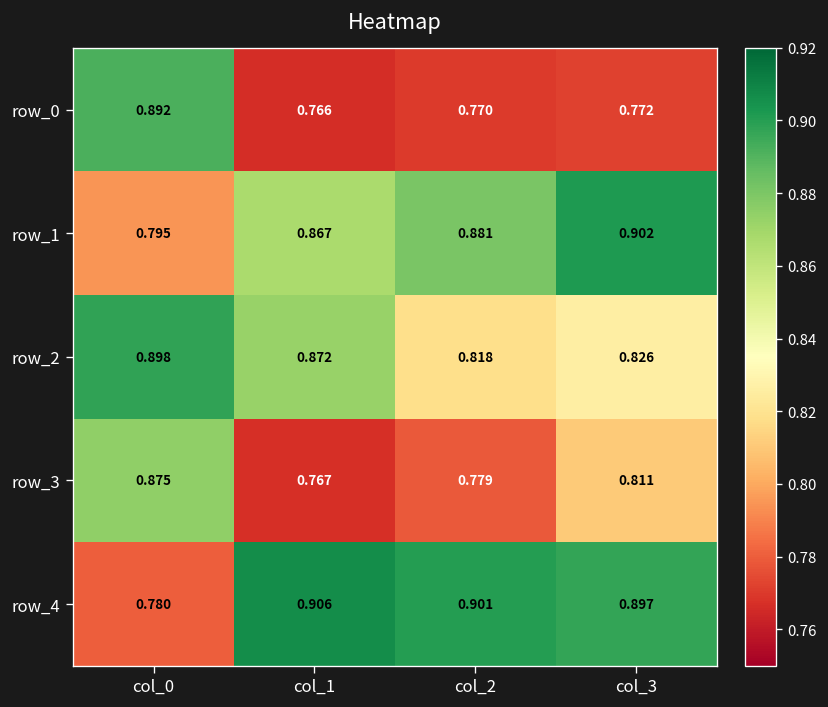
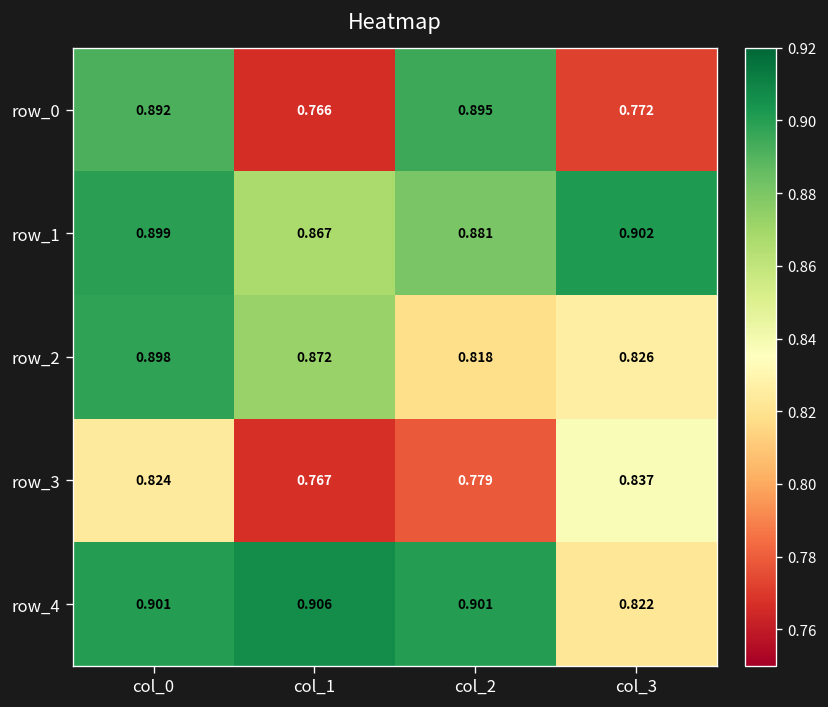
  {
    "row_0": {
      "col_0": 0.892,
      "col_1": 0.766,
-     "col_2": 0.770,
+     "col_2": 0.895,
      "col_3": 0.772
    },
    "row_1": {
-     "col_0": 0.795,
+     "col_0": 0.899,
      "col_1": 0.867,
      "col_2": 0.881,
      "col_3": 0.902
    },
    "row_2": {
      "col_0": 0.898,
      "col_1": 0.872,
      "col_2": 0.818,
      "col_3": 0.826
    },
    "row_3": {
-     "col_0": 0.875,
+     "col_0": 0.824,
      "col_1": 0.767,
      "col_2": 0.779,
-     "col_3": 0.811
+     "col_3": 0.837
    },
    "row_4": {
-     "col_0": 0.780,
+     "col_0": 0.901,
      "col_1": 0.906,
      "col_2": 0.901,
-     "col_3": 0.897
+     "col_3": 0.822
    }
  }
